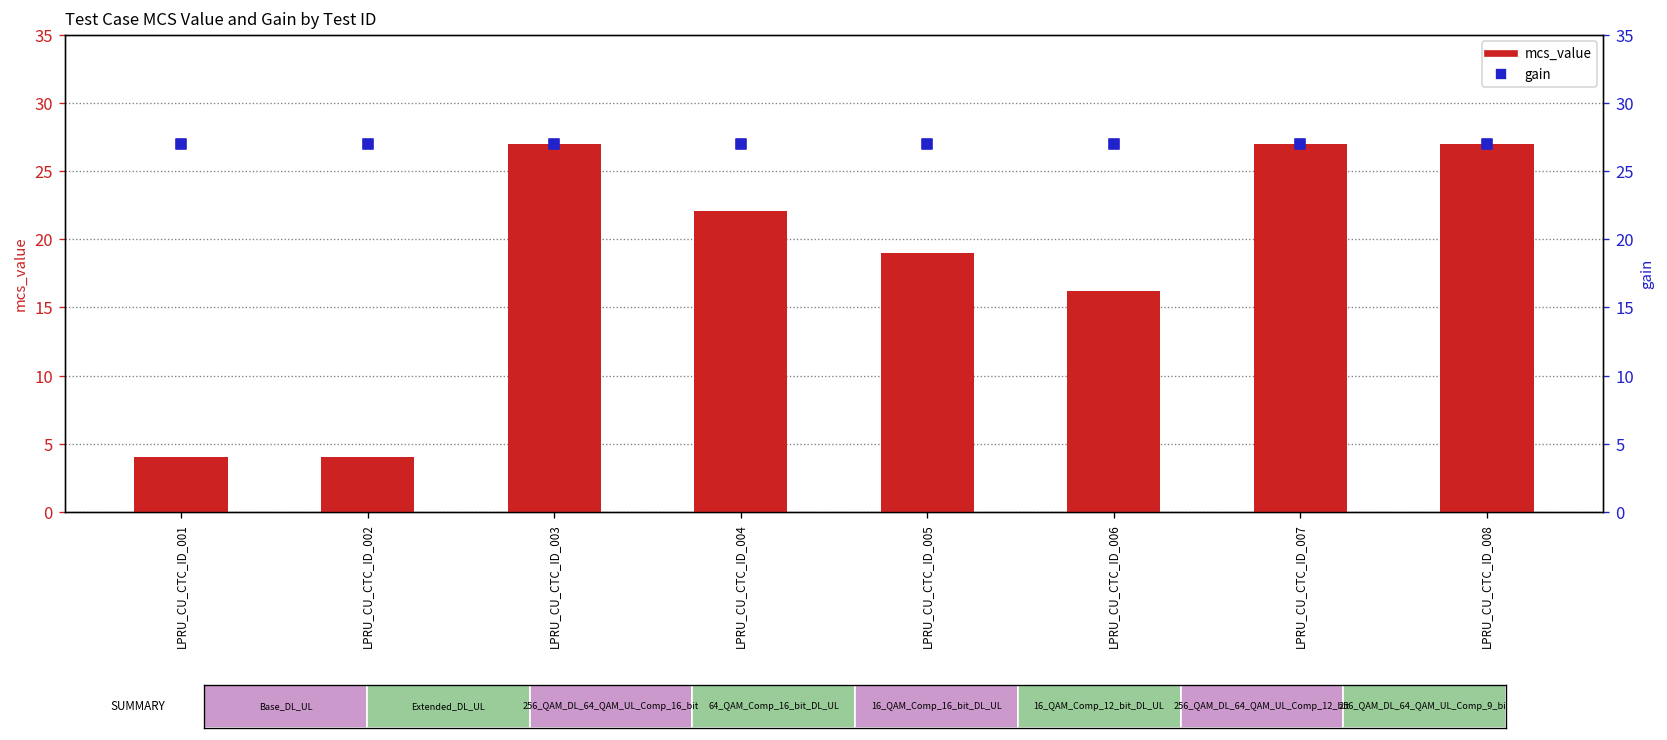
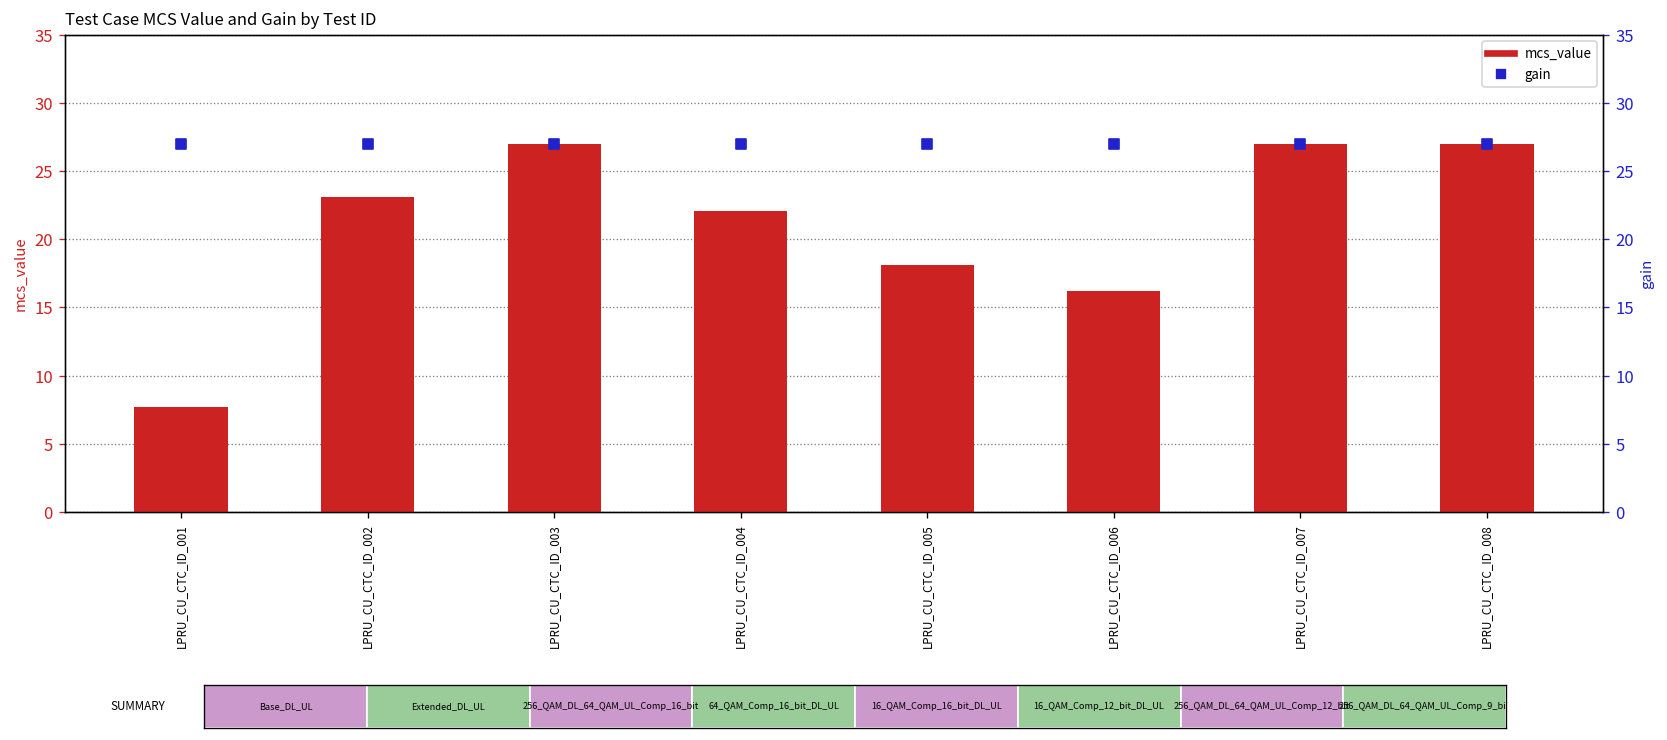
  {
    "Test Case MCS Value and Gain by Test ID": {
      "mcs_value": {
-       "LPRU_CU_CTC_ID_001": 4.0,
-       "LPRU_CU_CTC_ID_002": 4.0,
+       "LPRU_CU_CTC_ID_001": 7.7,
+       "LPRU_CU_CTC_ID_002": 23.1,
        "LPRU_CU_CTC_ID_003": 27.0,
        "LPRU_CU_CTC_ID_004": 22.1,
-       "LPRU_CU_CTC_ID_005": 19.0,
+       "LPRU_CU_CTC_ID_005": 18.1,
        "LPRU_CU_CTC_ID_006": 16.2,
        "LPRU_CU_CTC_ID_007": 27.0,
        "LPRU_CU_CTC_ID_008": 27.0
      }
    }
  }
